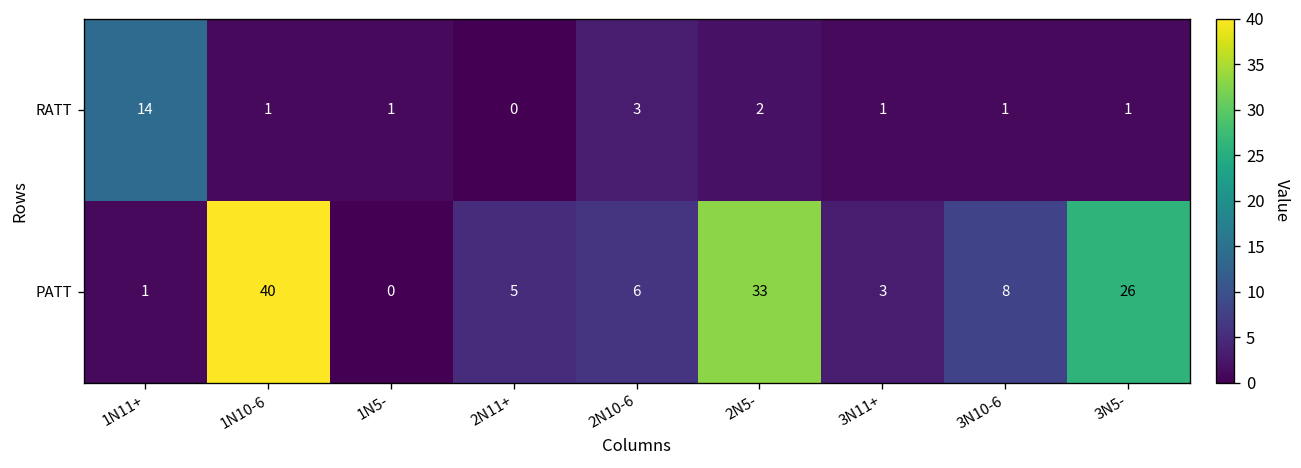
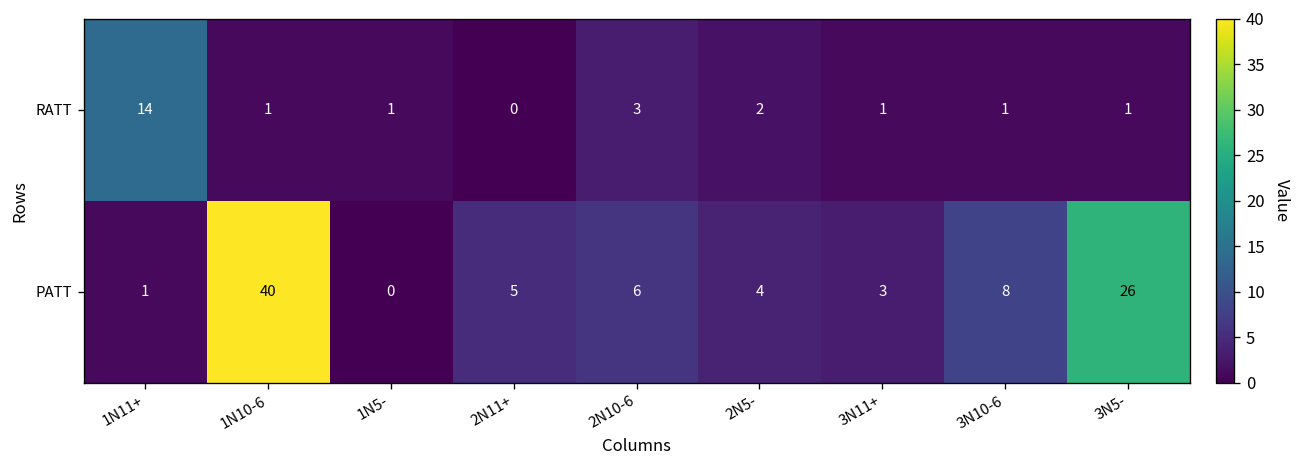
  {
    "RATT": {
      "1N11+": 14,
      "1N10-6": 1,
      "1N5-": 1,
      "2N11+": 0,
      "2N10-6": 3,
      "2N5-": 2,
      "3N11+": 1,
      "3N10-6": 1,
      "3N5-": 1
    },
    "PATT": {
      "1N11+": 1,
      "1N10-6": 40,
      "1N5-": 0,
      "2N11+": 5,
      "2N10-6": 6,
-     "2N5-": 33,
+     "2N5-": 4,
      "3N11+": 3,
      "3N10-6": 8,
      "3N5-": 26
    }
  }
